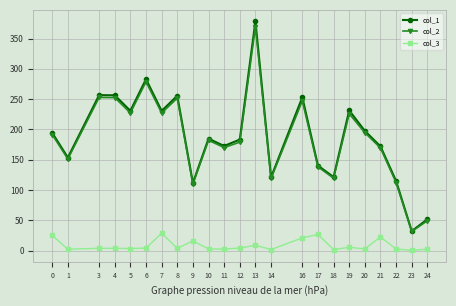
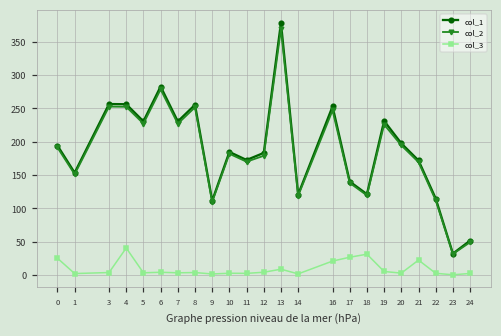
  {
    "col_1": {
      "6": 280,
      "12": 180,
      "13": 380,
      "16": 250,
      "19": 230
    },
    "col_2": {
      "6": 280,
      "12": 180,
      "13": 370,
      "16": 250,
      "19": 230
    },
    "col_3": {
      "0": 30,
      "1": 0,
      "3": 0,
-     "4": 0,
+     "4": 40,
      "5": 0,
      "6": 0,
-     "7": 30,
+     "7": 0,
      "8": 0,
-     "9": 20,
+     "9": 0,
      "10": 0,
      "11": 0,
      "12": 0,
      "13": 10,
      "14": 0,
      "16": 20,
      "17": 30,
-     "18": 0,
+     "18": 30,
      "19": 10,
      "20": 0,
      "21": 20,
      "22": 0,
      "23": 0,
      "24": 0
    }
  }
